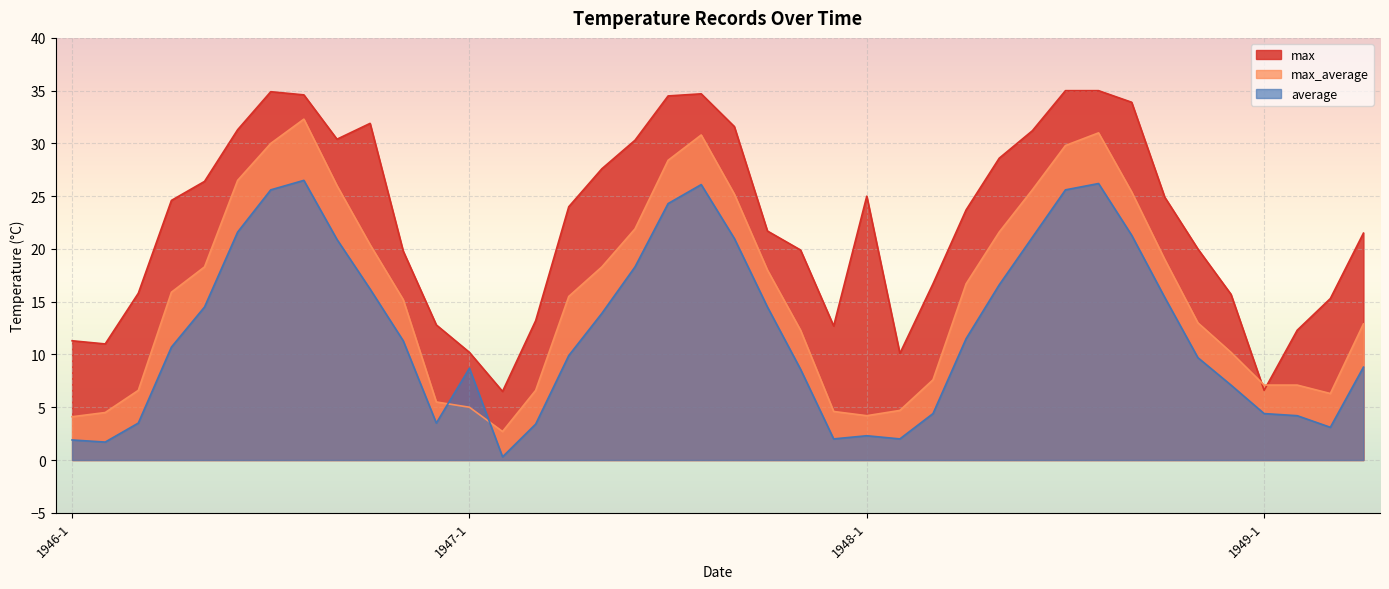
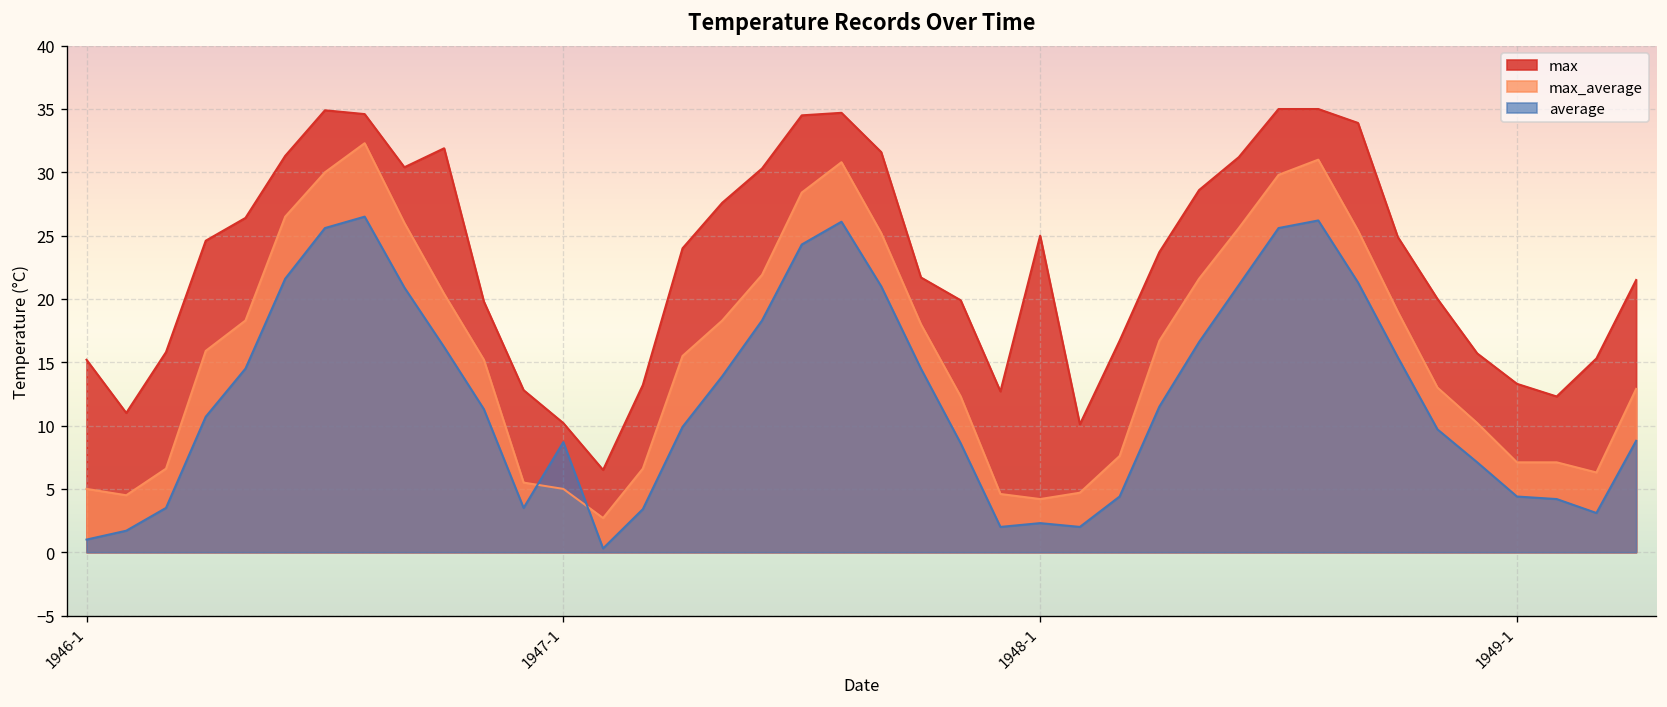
  {
    "max": {
-     "1946-1": 11.3,
+     "1946-1": 15.2,
      "1947-1": 10.2,
      "1948-1": 25.0,
-     "1949-1": 6.6
+     "1949-1": 13.3
    },
    "max_average": {
-     "1946-1": 4.1,
+     "1946-1": 5.0,
      "1947-1": 5.0,
      "1948-1": 4.2,
      "1949-1": 7.1
    },
    "average": {
-     "1946-1": 1.9,
+     "1946-1": 1.0,
      "1947-1": 8.7,
      "1948-1": 2.3,
      "1949-1": 4.4
    }
  }
